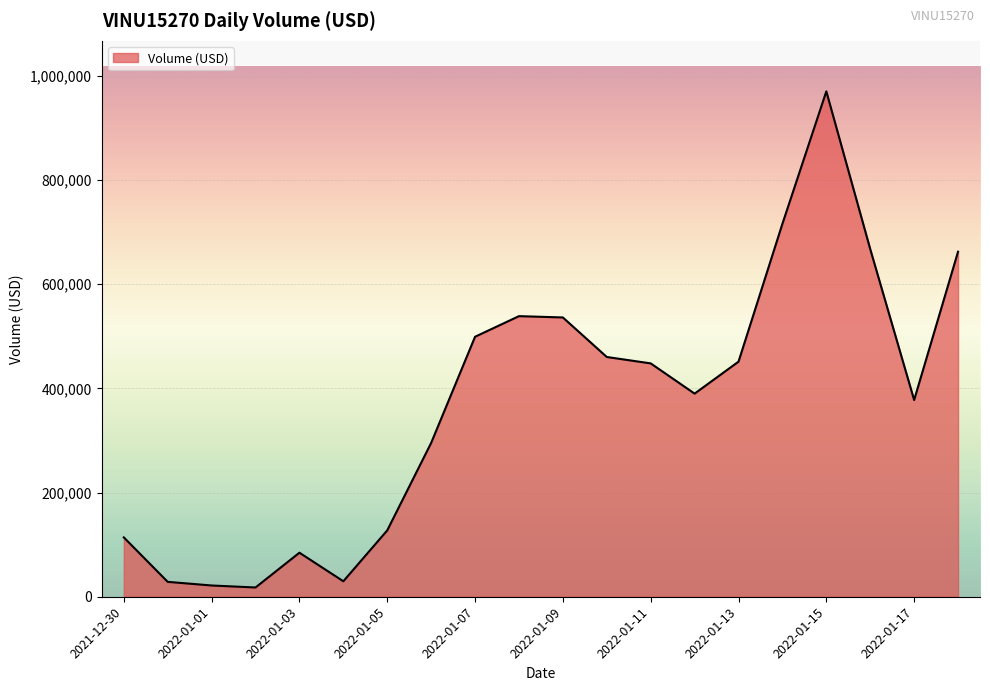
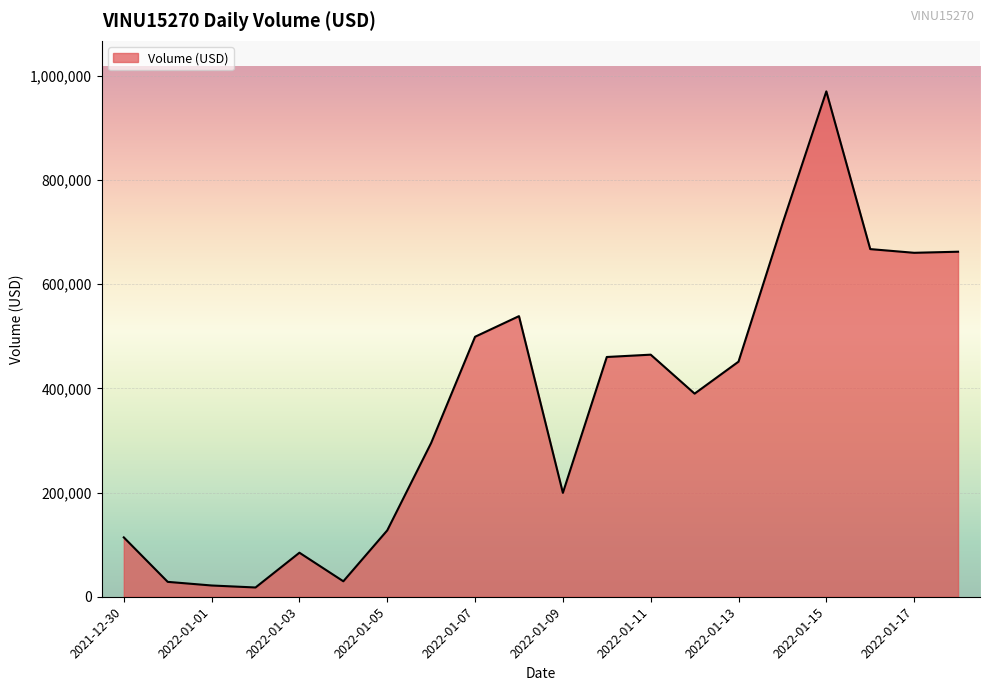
  {
    "2021-12-30": "110,000",
    "2022-01-01": "20,000",
    "2022-01-03": "80,000",
    "2022-01-05": "130,000",
    "2022-01-07": "500,000",
-   "2022-01-09": "540,000",
-   "2022-01-11": "450,000",
+   "2022-01-09": "200,000",
+   "2022-01-11": "460,000",
    "2022-01-13": "450,000",
    "2022-01-15": "970,000",
-   "2022-01-17": "380,000"
+   "2022-01-17": "660,000"
  }
